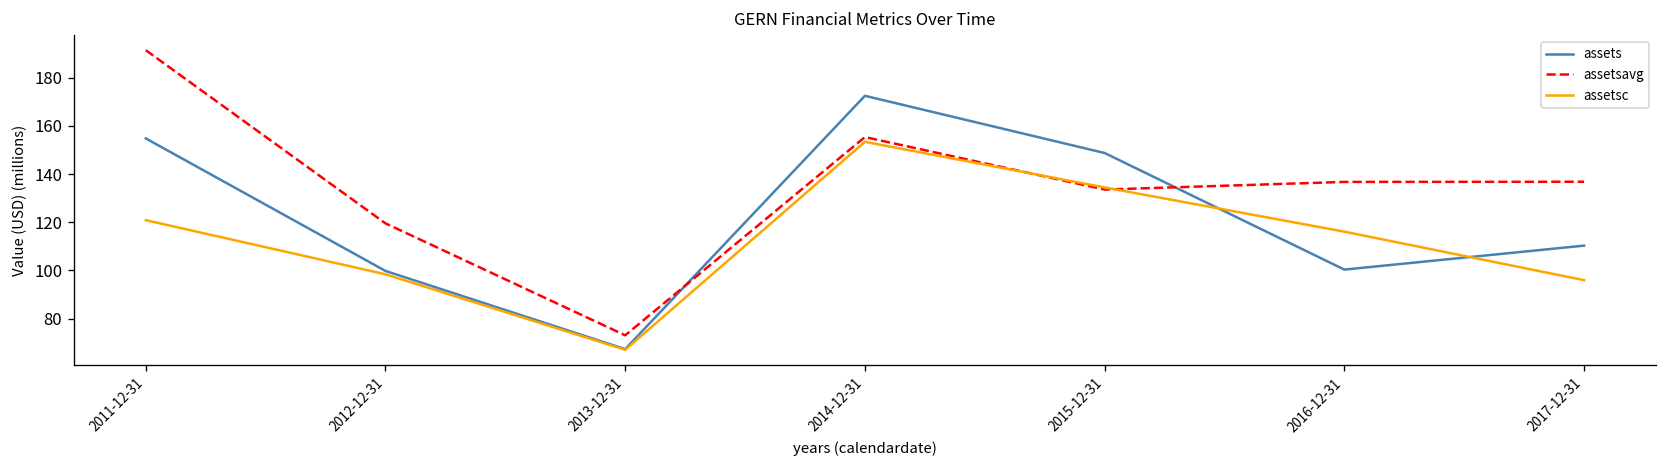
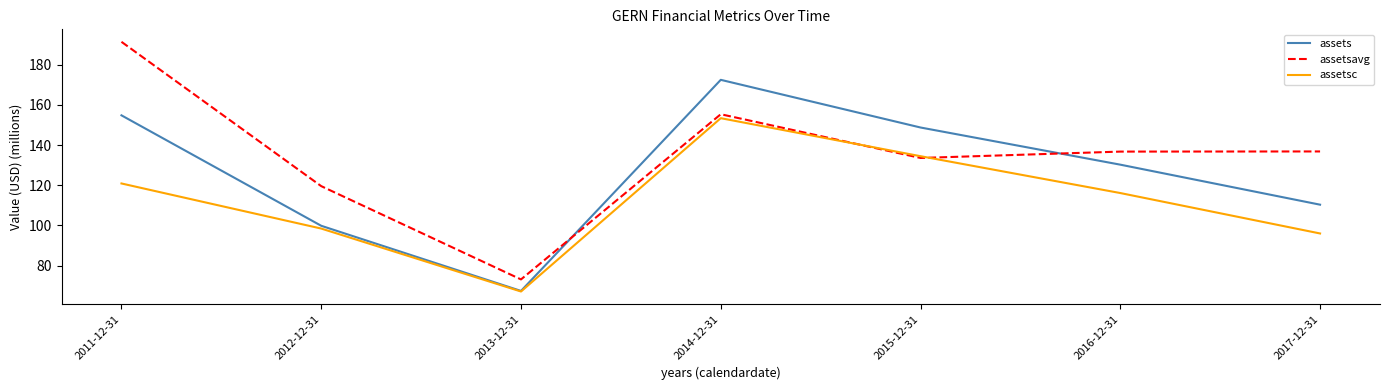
  {
    "assets": {
      "2011-12-31": 155,
      "2012-12-31": 100,
      "2014-12-31": 173,
      "2015-12-31": 149,
-     "2016-12-31": 100,
+     "2016-12-31": 130,
      "2017-12-31": 110
    },
    "assetsavg": {
      "2011-12-31": 191,
      "2012-12-31": 120,
      "2013-12-31": 73,
      "2014-12-31": 155,
      "2016-12-31": 137,
      "2017-12-31": 137
    },
    "assetsc": {
      "2011-12-31": 121,
      "2012-12-31": 98,
      "2014-12-31": 153,
      "2016-12-31": 116,
      "2017-12-31": 96
    }
  }
